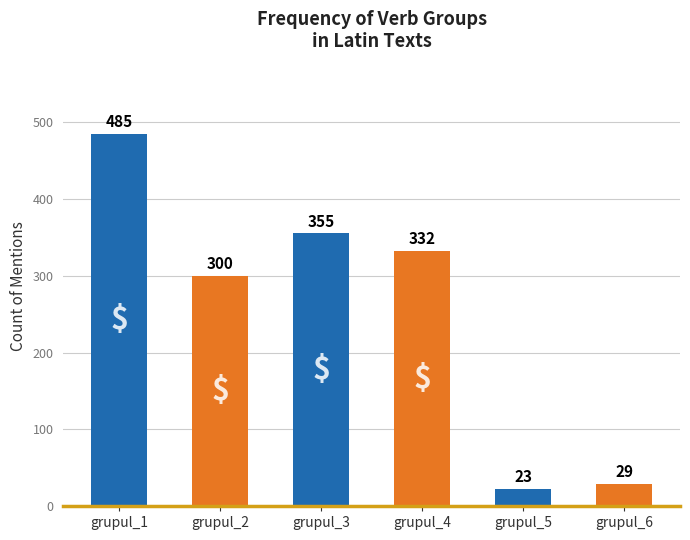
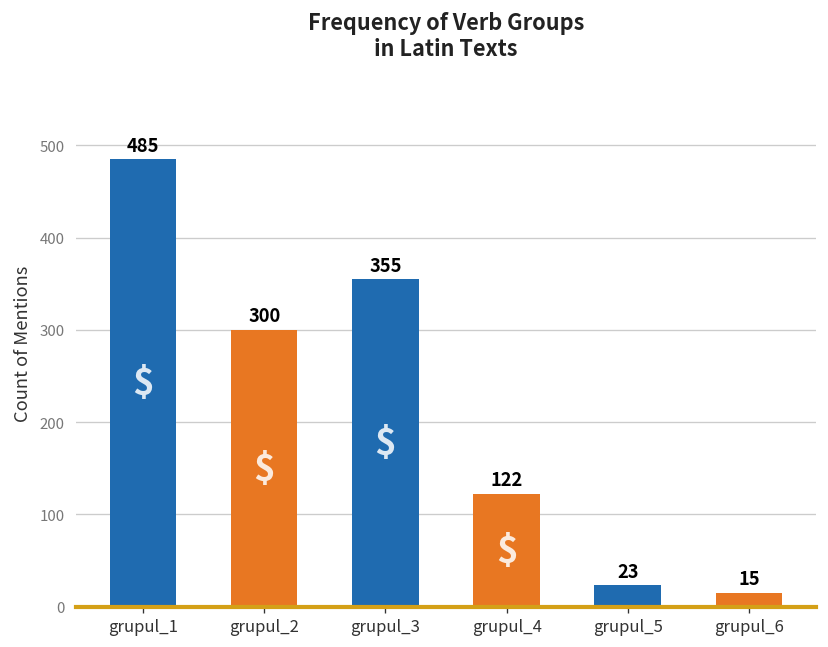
  {
    "grupul_1": 485,
    "grupul_2": 300,
    "grupul_3": 355,
-   "grupul_4": 332,
+   "grupul_4": 122,
    "grupul_5": 23,
-   "grupul_6": 29
+   "grupul_6": 15
  }
